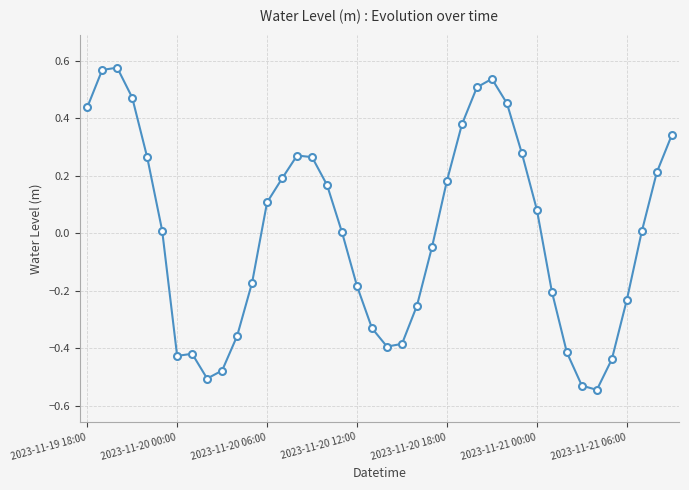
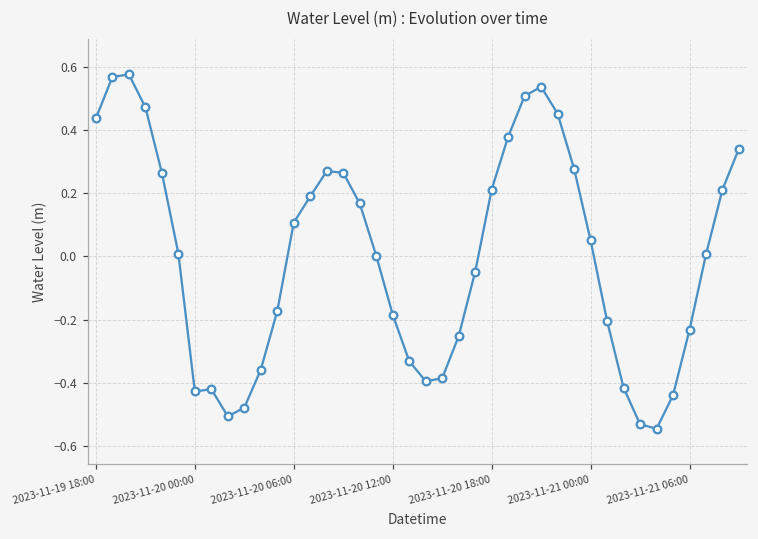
  {
    "2023-11-19 18:00": 0.44,
    "2023-11-20 00:00": -0.43,
    "2023-11-20 06:00": 0.11,
    "2023-11-20 12:00": -0.18,
-   "2023-11-20 18:00": 0.18,
-   "2023-11-21 00:00": 0.08,
+   "2023-11-20 18:00": 0.21,
+   "2023-11-21 00:00": 0.05,
    "2023-11-21 06:00": -0.23
  }
